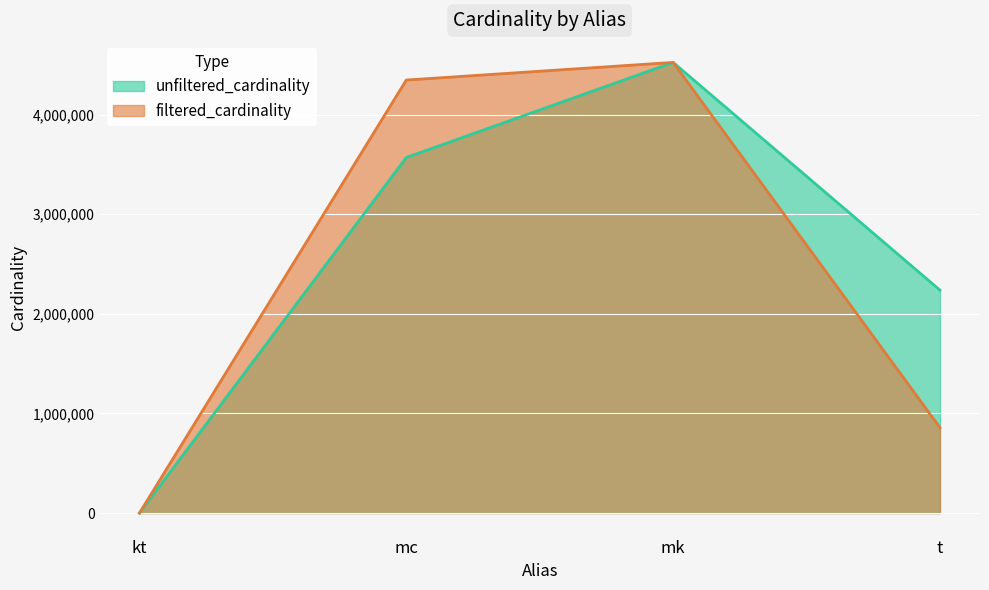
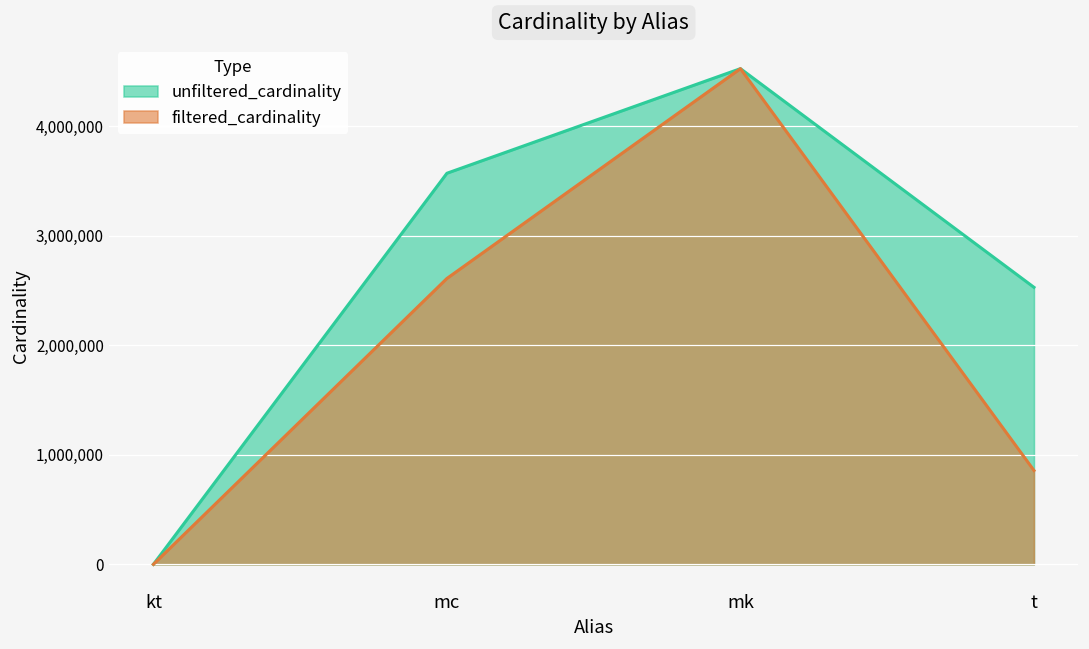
  {
    "unfiltered_cardinality": {
      "mc": "3,600,000",
-     "t": "2,200,000"
+     "t": "2,500,000"
    },
    "filtered_cardinality": {
-     "mc": "4,300,000",
+     "mc": "2,600,000",
      "t": "900,000"
    }
  }
